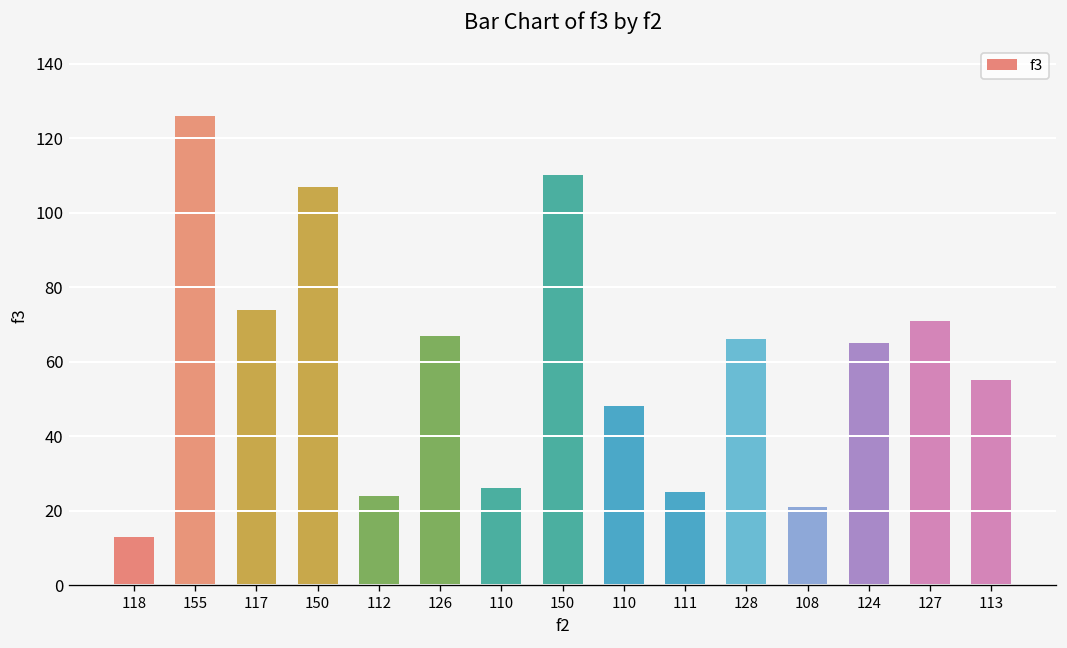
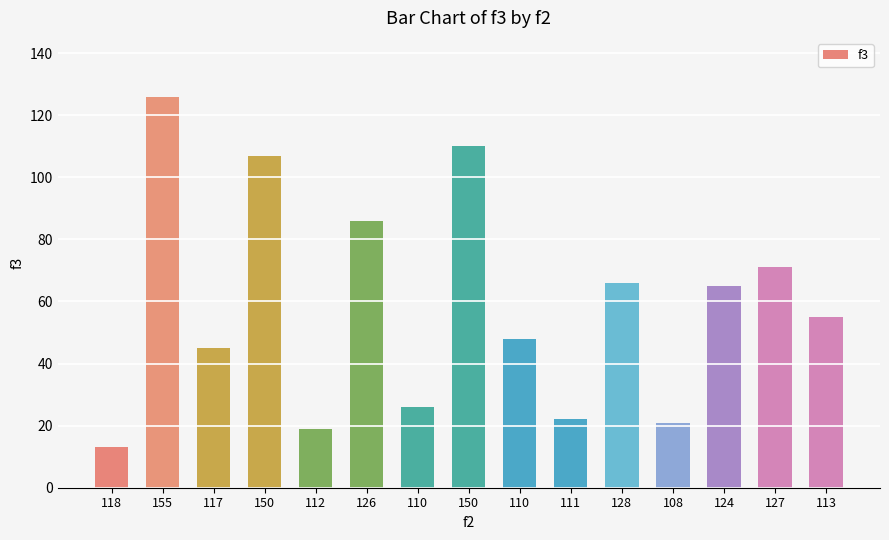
  {
    "118": 13,
    "155": 126,
-   "117": 74,
-   "112": 24,
-   "126": 67,
-   "111": 25,
+   "117": 45,
+   "112": 19,
+   "126": 86,
+   "111": 22,
    "128": 66,
    "108": 21,
    "124": 65,
    "127": 71,
    "113": 55
  }
